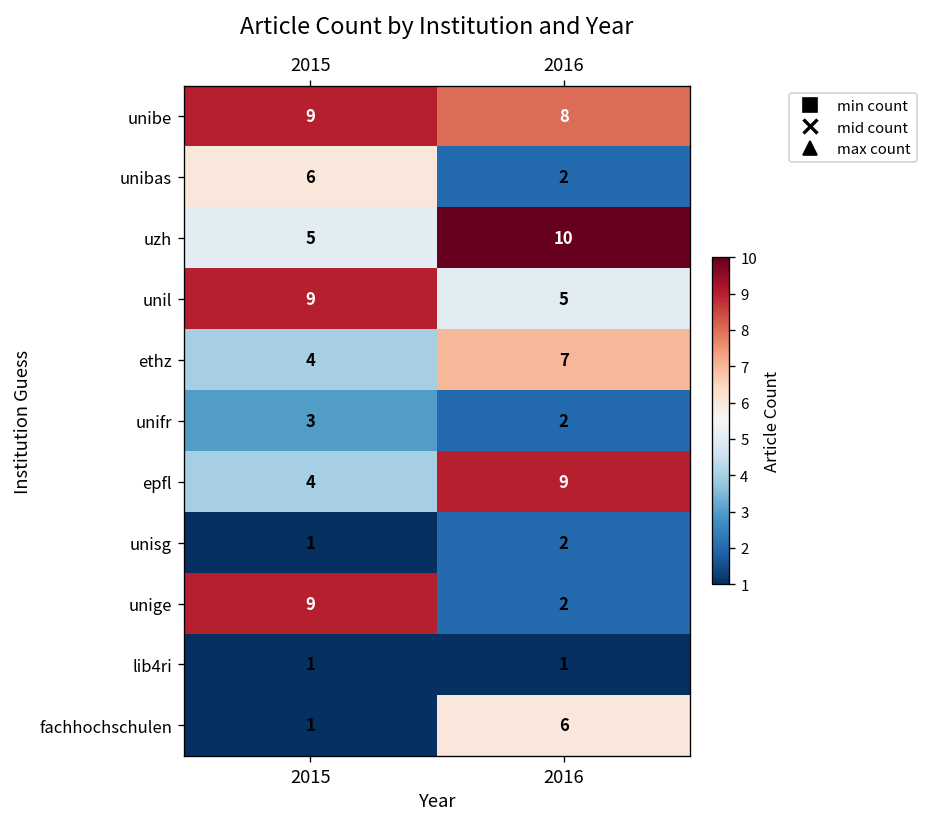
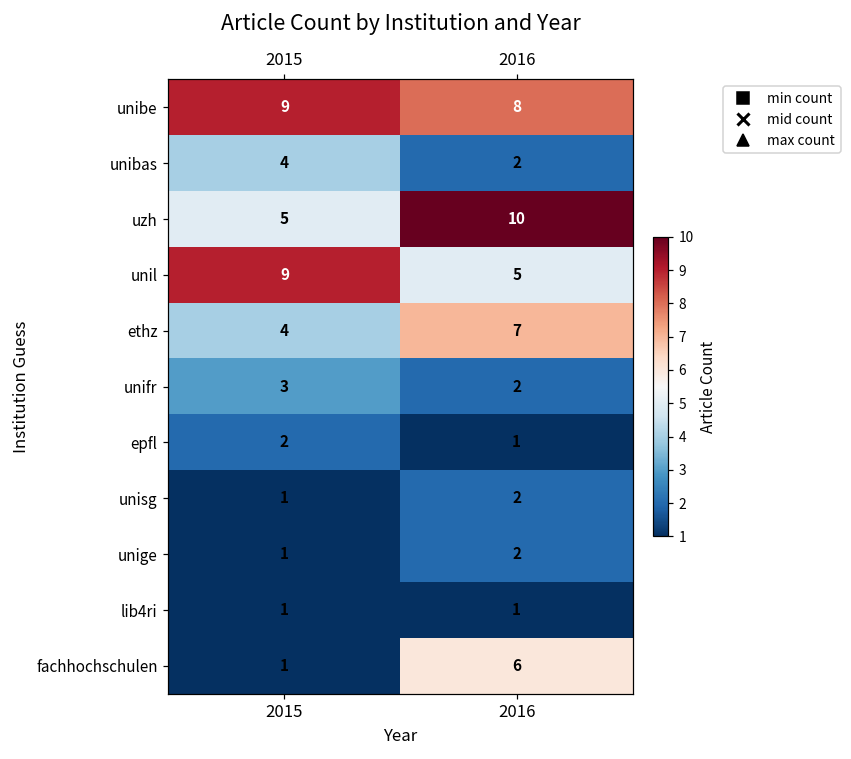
  {
    "unibe": {
      "2015": 9,
      "2016": 8
    },
    "unibas": {
-     "2015": 6,
+     "2015": 4,
      "2016": 2
    },
    "uzh": {
      "2015": 5,
      "2016": 10
    },
    "unil": {
      "2015": 9,
      "2016": 5
    },
    "ethz": {
      "2015": 4,
      "2016": 7
    },
    "unifr": {
      "2015": 3,
      "2016": 2
    },
    "epfl": {
-     "2015": 4,
-     "2016": 9
+     "2015": 2,
+     "2016": 1
    },
    "unisg": {
      "2015": 1,
      "2016": 2
    },
    "unige": {
-     "2015": 9,
+     "2015": 1,
      "2016": 2
    },
    "lib4ri": {
      "2015": 1,
      "2016": 1
    },
    "fachhochschulen": {
      "2015": 1,
      "2016": 6
    }
  }
